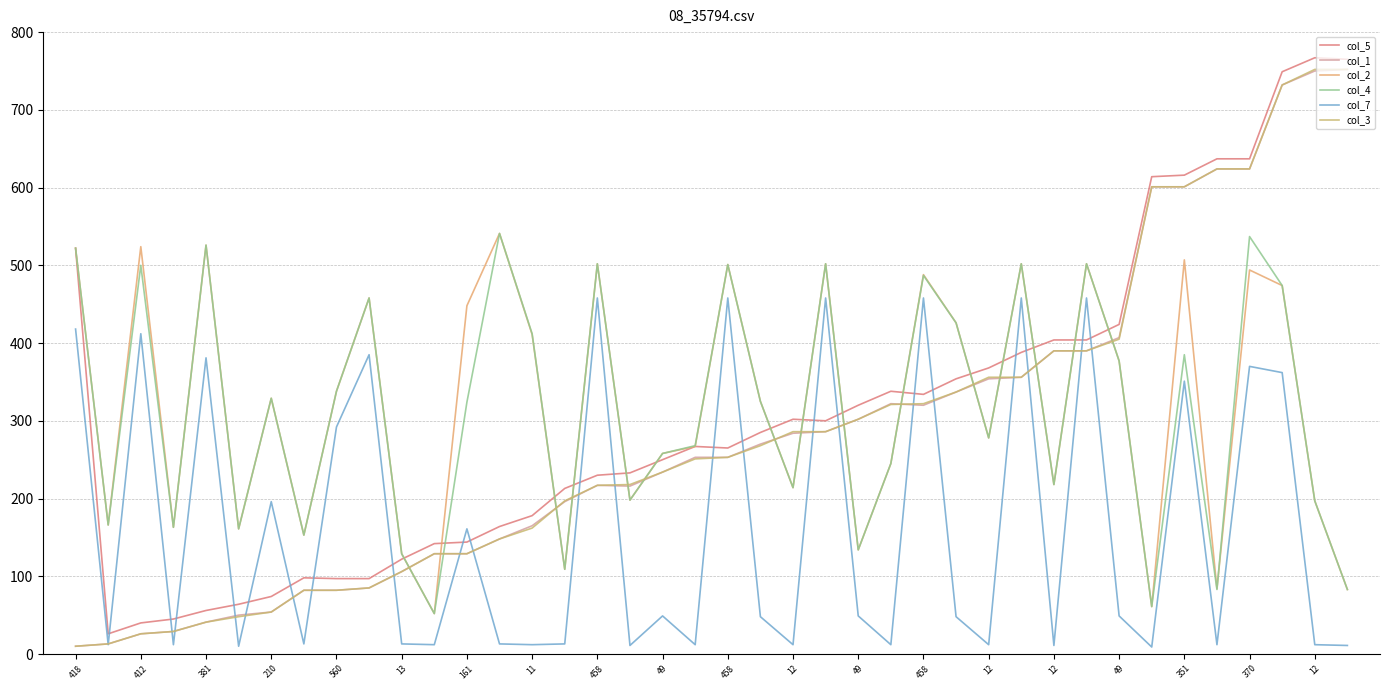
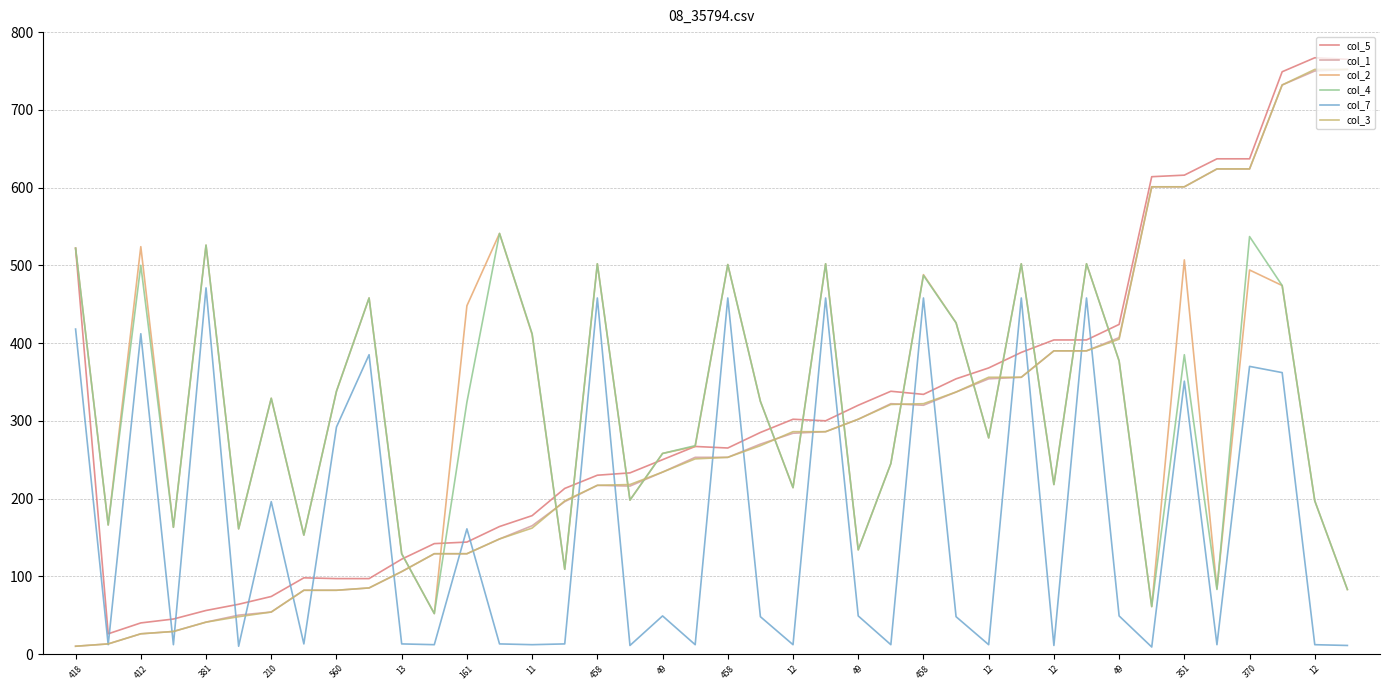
  {
    "col_4": {
      "412": 500,
      "161": 320,
      "351": 390,
      "370": 540
    },
    "col_7": {
      "418": 420,
      "412": 410,
-     "381": 380,
+     "381": 470,
      "210": 200,
      "560": 290,
      "161": 160,
      "351": 350,
      "370": 370
    }
  }
